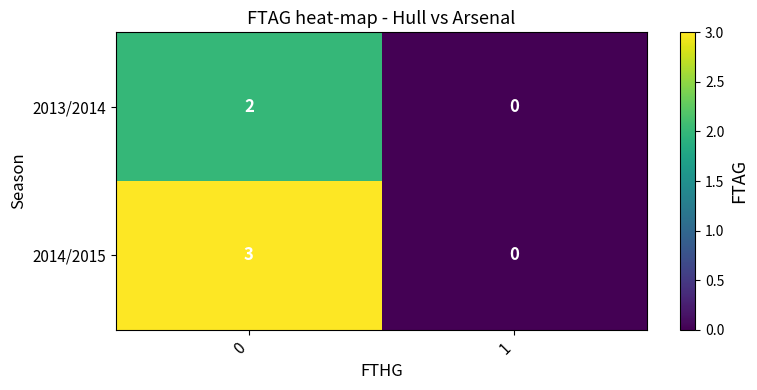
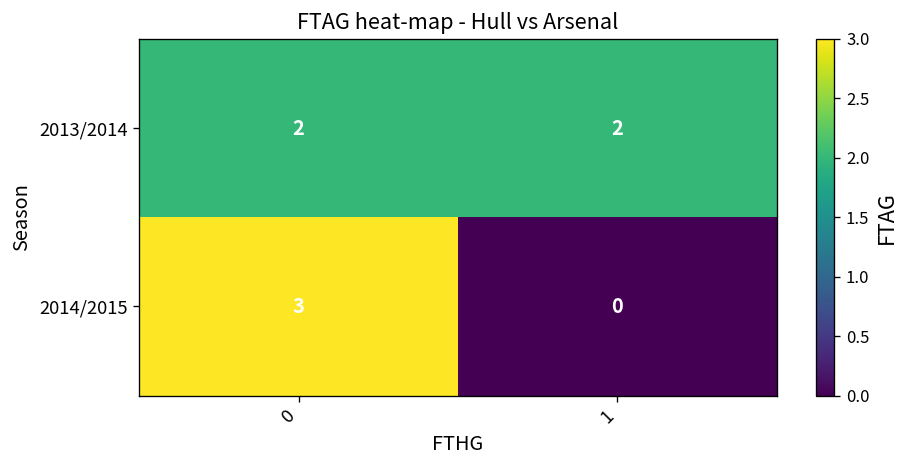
  {
    "2013/2014": {
      "0": 2,
-     "1": 0
+     "1": 2
    },
    "2014/2015": {
      "0": 3,
      "1": 0
    }
  }
